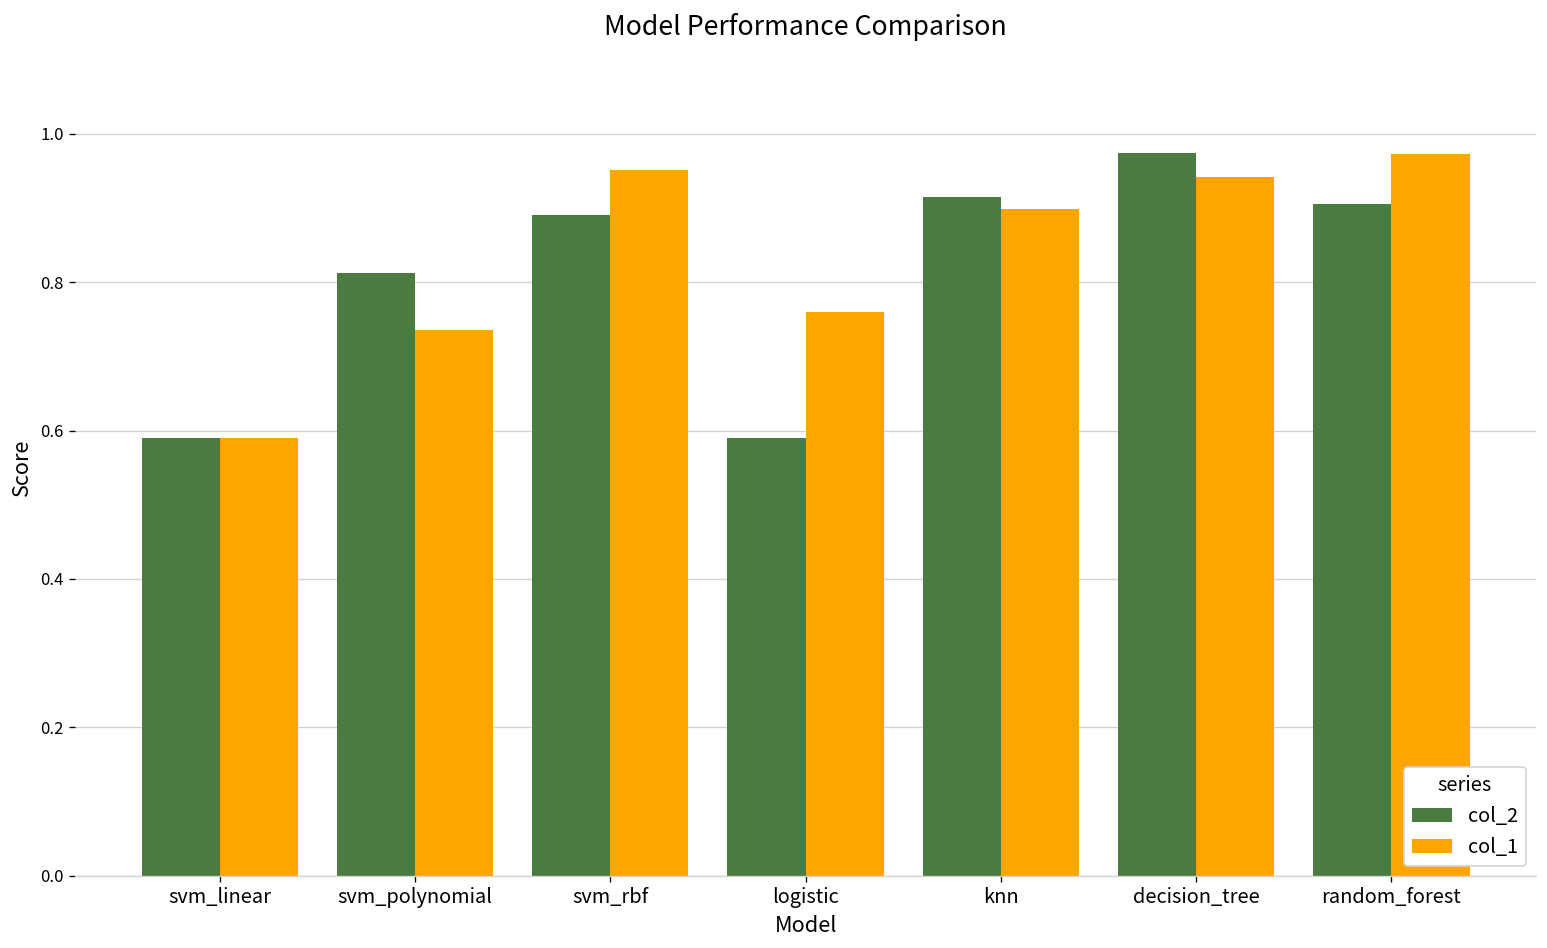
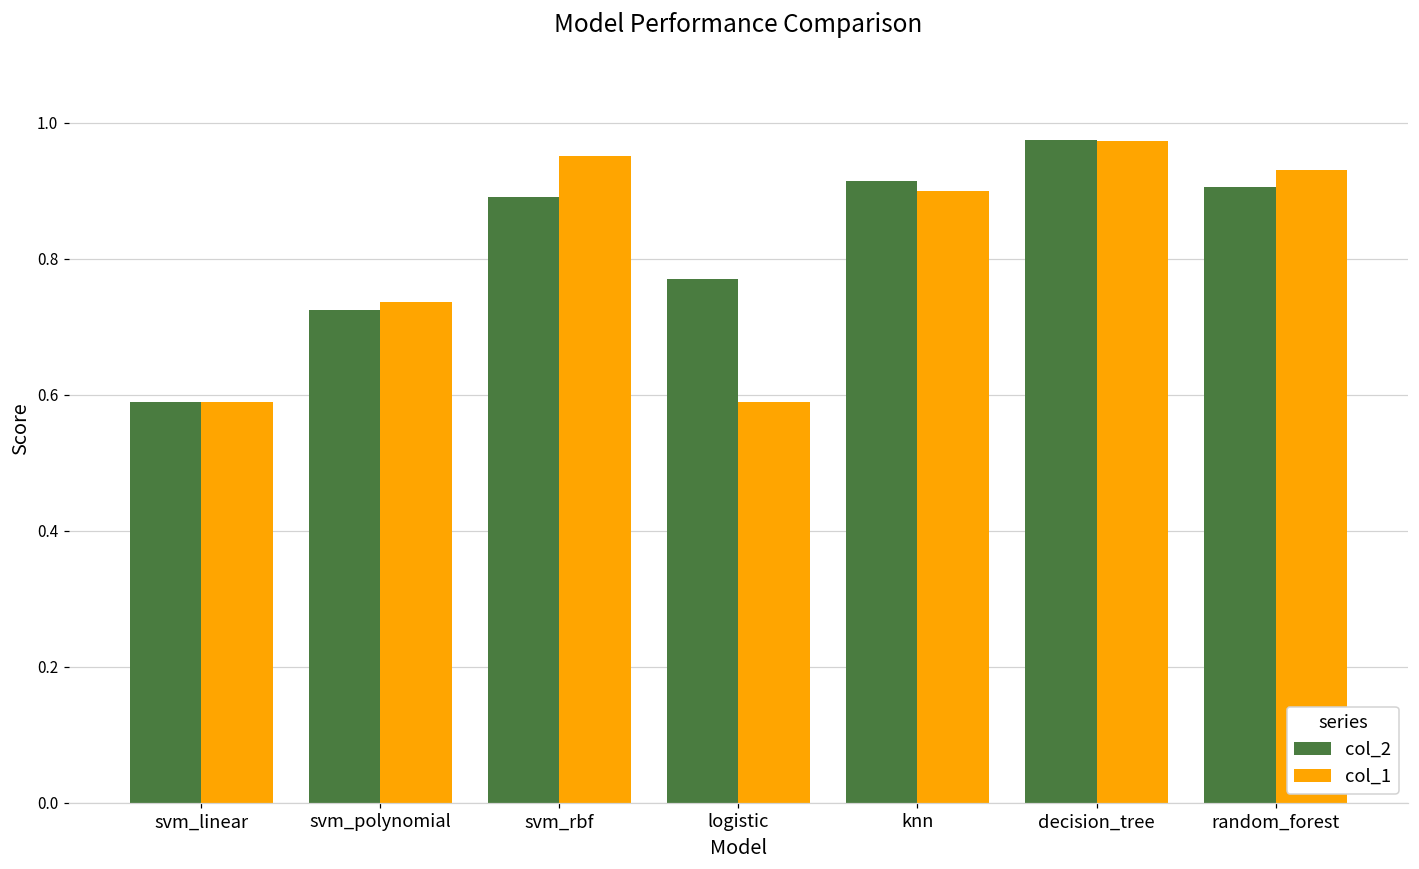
  {
    "col_2": {
      "svm_linear": 0.59,
-     "svm_polynomial": 0.81,
+     "svm_polynomial": 0.73,
      "svm_rbf": 0.89,
-     "logistic": 0.59,
+     "logistic": 0.77,
      "knn": 0.92,
      "decision_tree": 0.98,
      "random_forest": 0.91
    },
    "col_1": {
      "svm_linear": 0.59,
      "svm_polynomial": 0.74,
      "svm_rbf": 0.95,
-     "logistic": 0.76,
+     "logistic": 0.59,
      "knn": 0.90,
-     "decision_tree": 0.94,
-     "random_forest": 0.97
+     "decision_tree": 0.97,
+     "random_forest": 0.93
    }
  }
